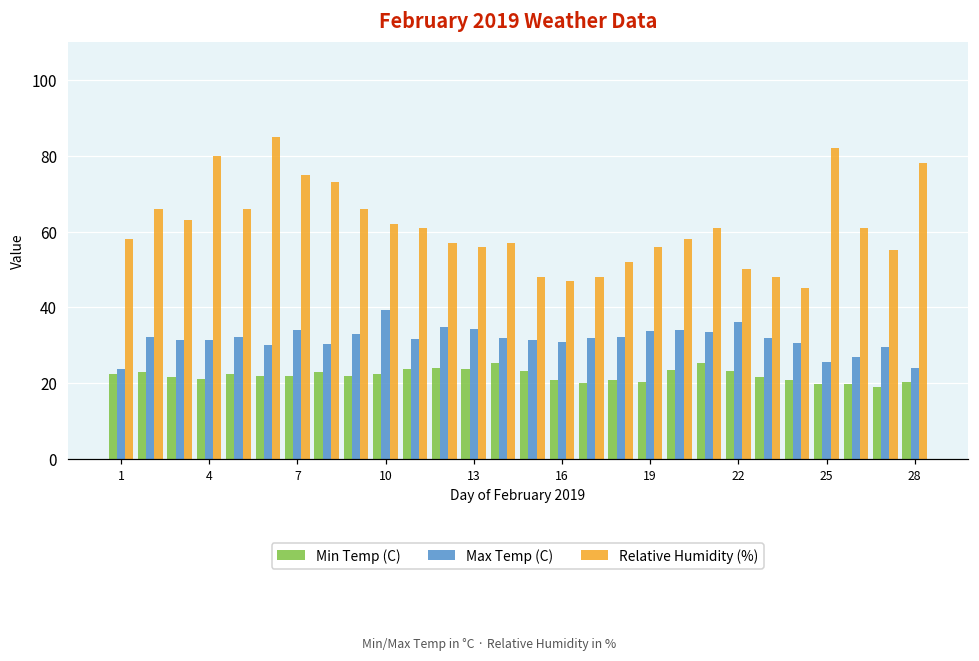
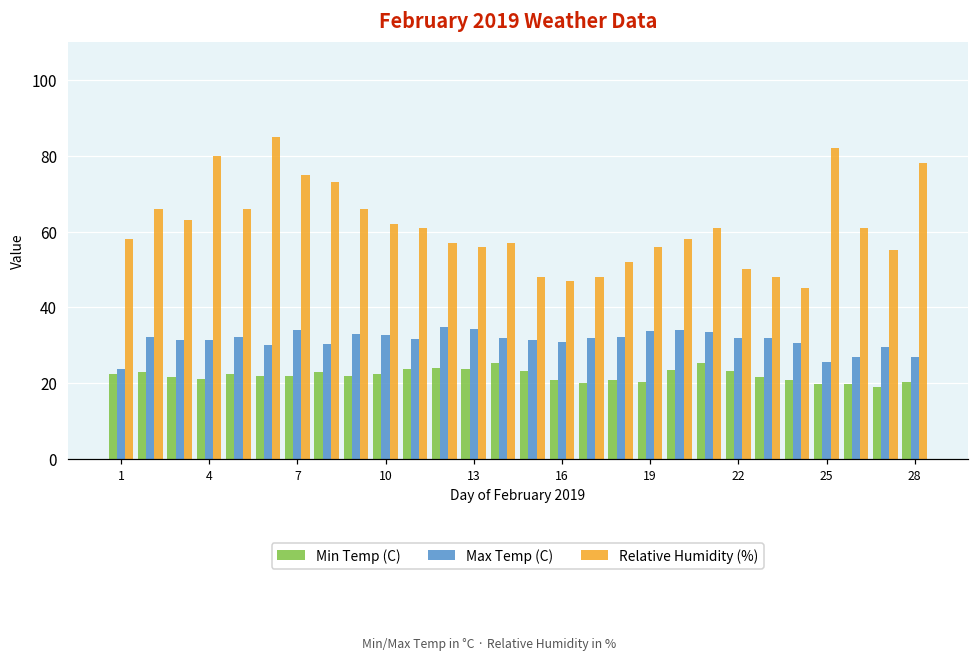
  {
    "Max Temp (C)": {
      "1": 24,
      "4": 31,
      "7": 34,
-     "10": 39,
+     "10": 33,
      "13": 34,
      "16": 31,
      "19": 34,
-     "22": 36,
+     "22": 32,
      "25": 26,
-     "28": 24
+     "28": 27
    }
  }
